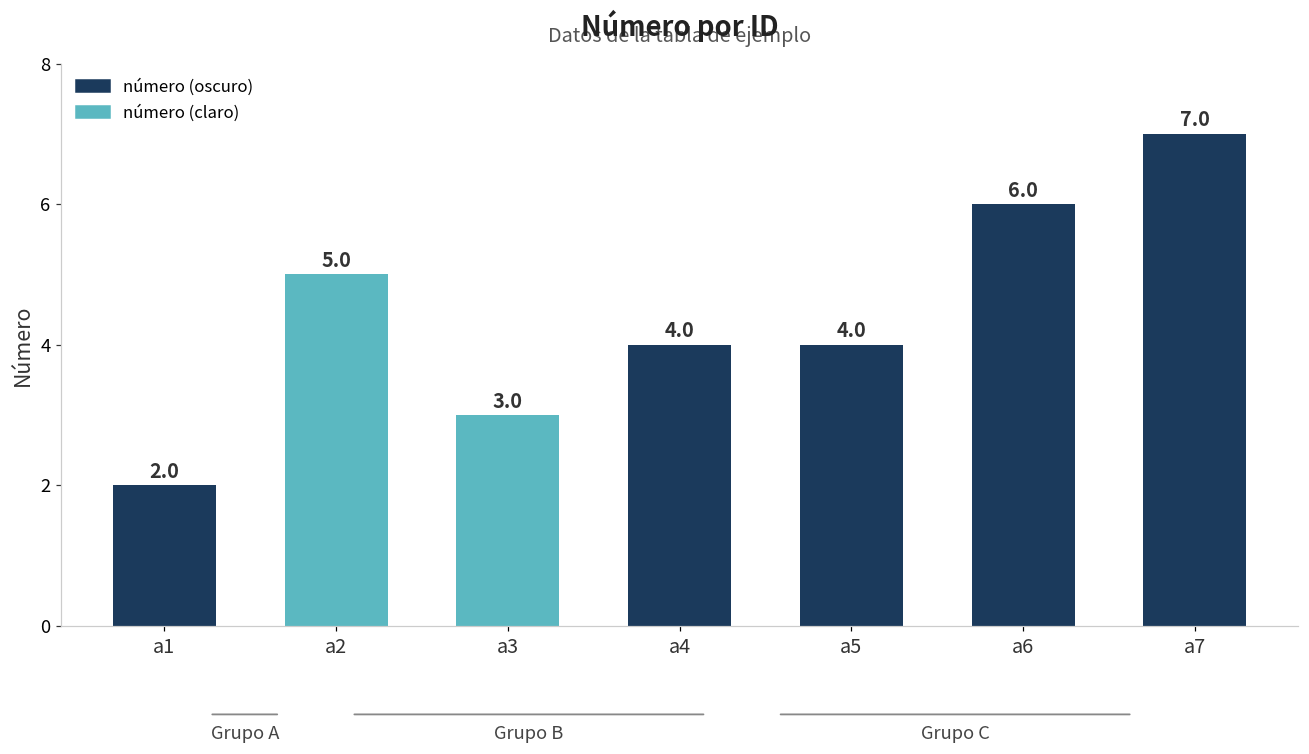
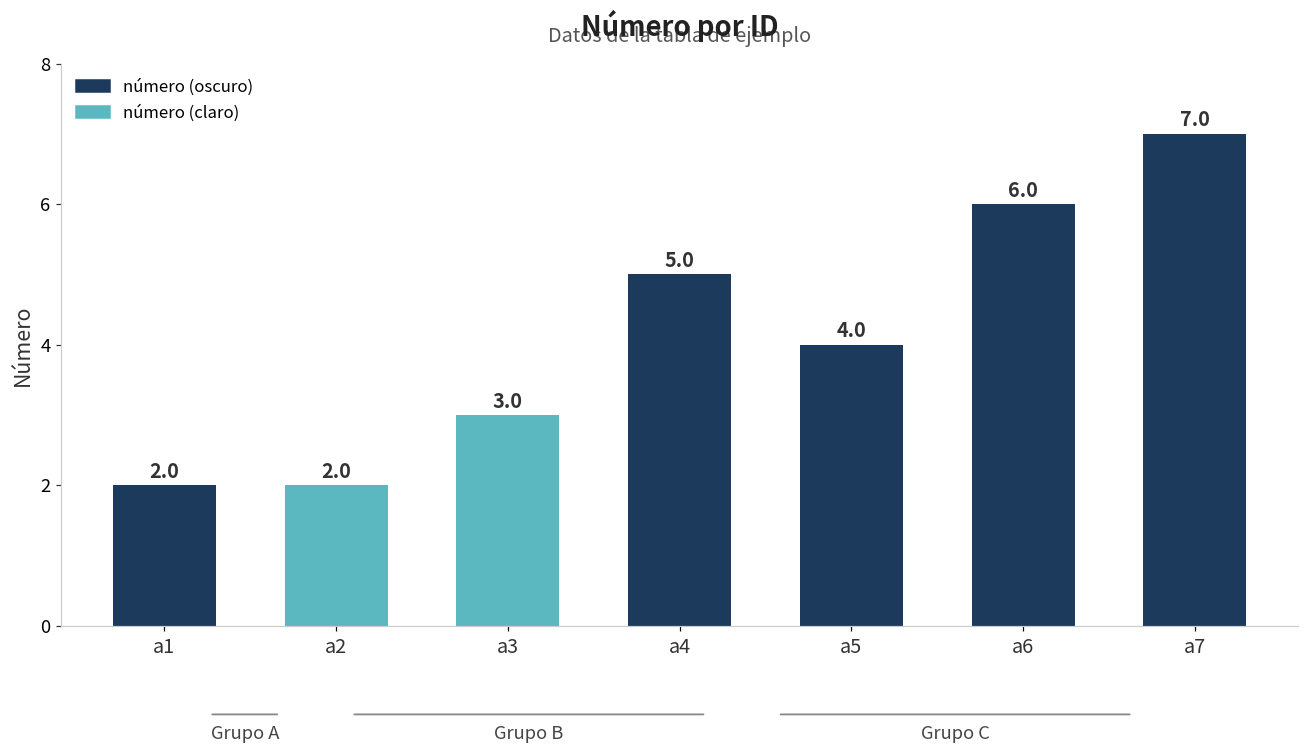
  {
    "a1": 2.0,
-   "a2": 5.0,
+   "a2": 2.0,
    "a3": 3.0,
-   "a4": 4.0,
+   "a4": 5.0,
    "a5": 4.0,
    "a6": 6.0,
    "a7": 7.0
  }
